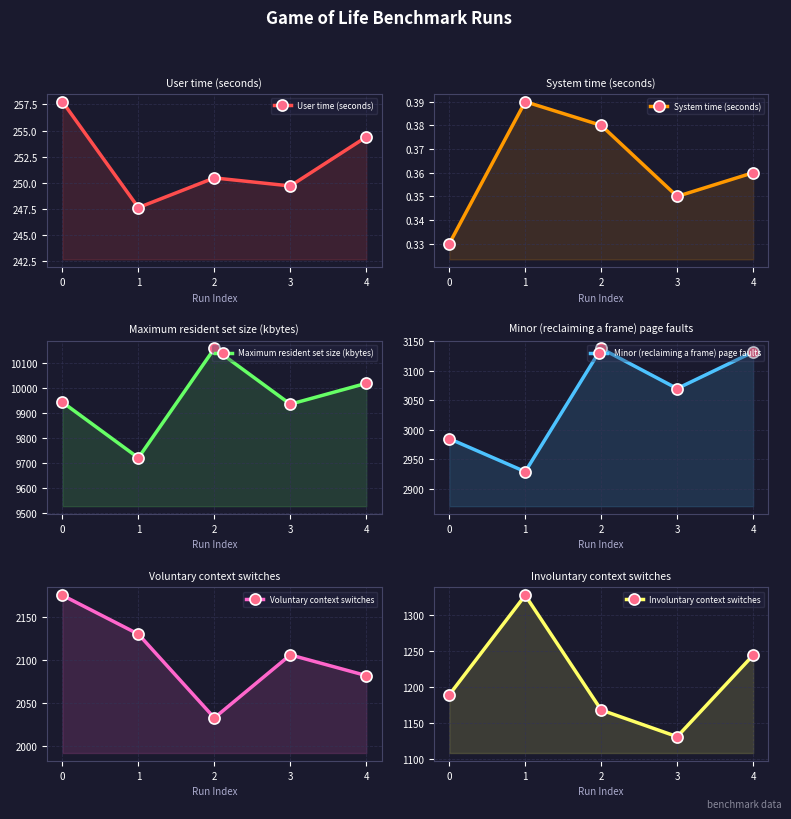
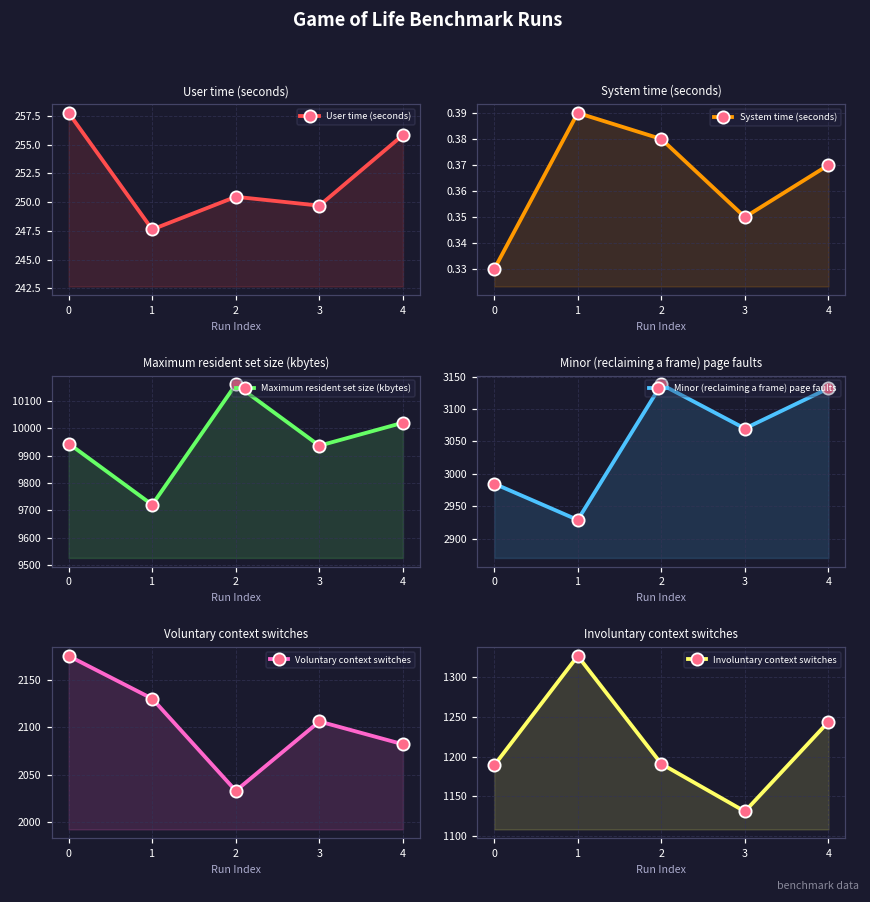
  {
    "User time (seconds)": {
      "0": 257.8,
      "1": 247.6,
      "2": 250.5,
      "3": 249.7,
-     "4": 254.4
+     "4": 255.8
    },
    "System time (seconds)": {
      "0": 0.33,
      "1": 0.39,
      "2": 0.38,
      "3": 0.35,
-     "4": 0.36
+     "4": 0.37
    },
    "Maximum resident set size (kbytes)": {
      "0": 9940,
      "1": 9720,
      "3": 9940,
      "4": 10020
    },
    "Minor (reclaiming a frame) page faults": {
      "0": 2990,
      "1": 2930,
      "3": 3070
    },
    "Voluntary context switches": {
      "0": 2180,
      "1": 2130,
      "2": 2030,
      "3": 2110,
      "4": 2080
    },
    "Involuntary context switches": {
      "0": 1190,
      "1": 1330,
-     "2": 1170,
+     "2": 1190,
      "3": 1130,
      "4": 1240
    }
  }
